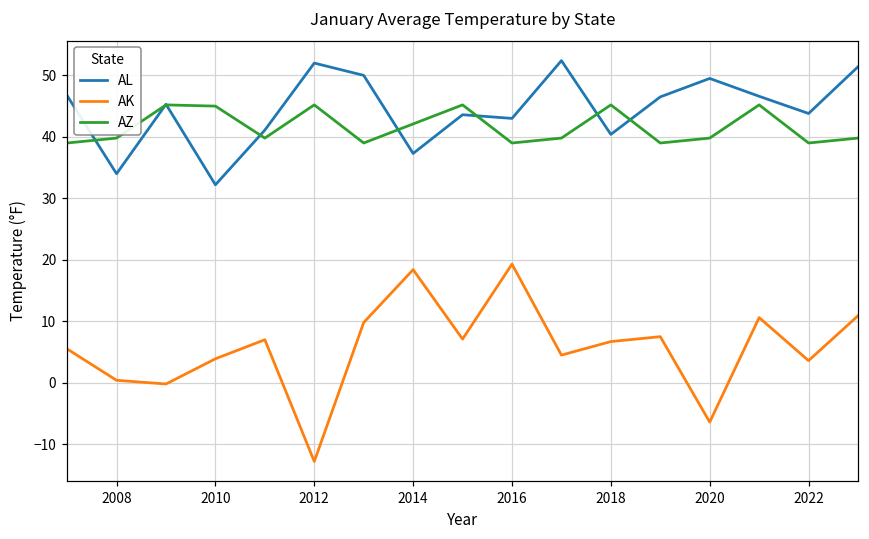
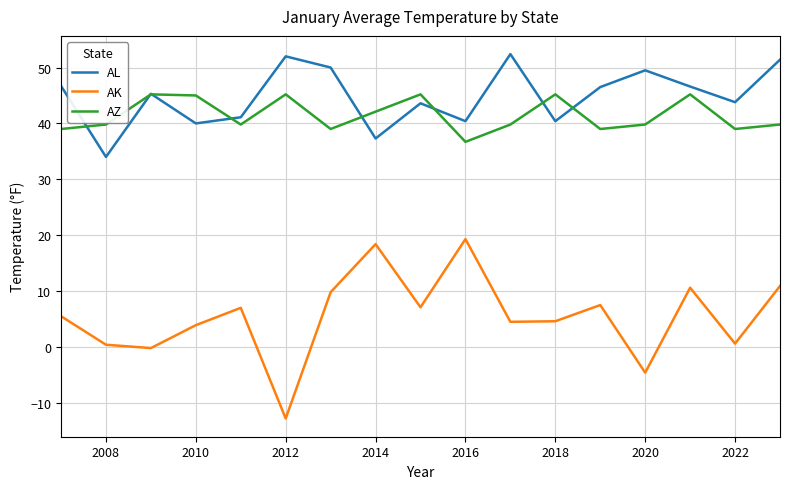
  {
    "AL": {
      "2008": 34,
-     "2010": 32,
+     "2010": 40,
      "2012": 52,
      "2014": 37,
-     "2016": 43,
+     "2016": 40,
      "2018": 40,
      "2020": 50,
      "2022": 44
    },
    "AK": {
      "2008": 0,
      "2010": 4,
      "2012": -13,
      "2014": 18,
      "2016": 19,
-     "2018": 7,
-     "2020": -6,
-     "2022": 4
+     "2018": 5,
+     "2020": -5,
+     "2022": 1
    },
    "AZ": {
      "2008": 40,
      "2010": 45,
      "2012": 45,
      "2014": 42,
-     "2016": 39,
+     "2016": 37,
      "2018": 45,
      "2020": 40,
      "2022": 39
    }
  }
